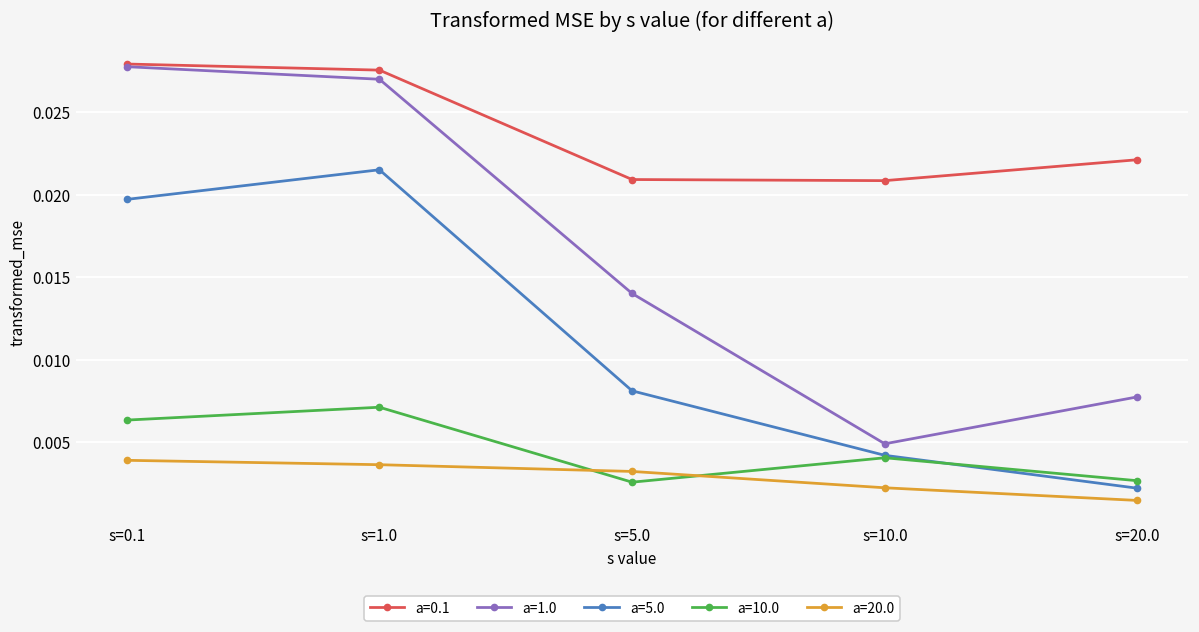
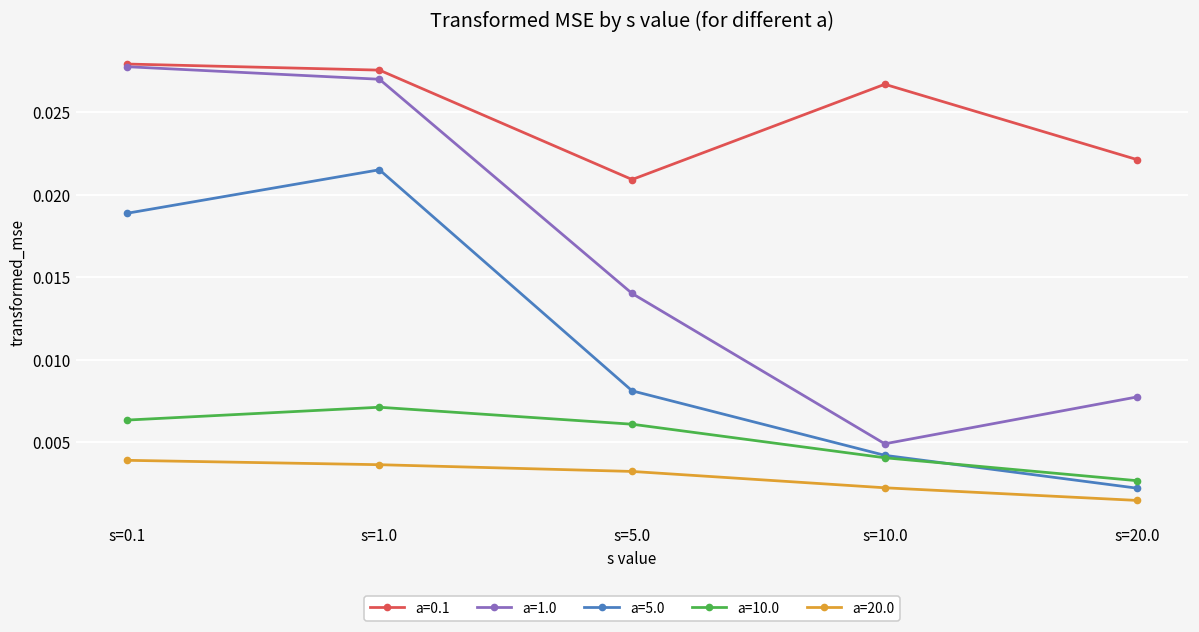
  {
    "a=0.1": {
      "s=1.0": 0.0276,
      "s=5.0": 0.0209,
-     "s=10.0": 0.0209,
+     "s=10.0": 0.0267,
      "s=20.0": 0.0221
    },
    "a=1.0": {
      "s=1.0": 0.0270,
      "s=5.0": 0.0140,
      "s=10.0": 0.0049,
      "s=20.0": 0.0078
    },
    "a=5.0": {
-     "s=0.1": 0.0197,
+     "s=0.1": 0.0189,
      "s=1.0": 0.0215,
      "s=5.0": 0.0081,
      "s=20.0": 0.0022
    },
    "a=10.0": {
      "s=0.1": 0.0063,
      "s=1.0": 0.0071,
-     "s=5.0": 0.0026,
+     "s=5.0": 0.0061,
      "s=20.0": 0.0027
    },
    "a=20.0": {
      "s=0.1": 0.0039,
      "s=1.0": 0.0036,
      "s=5.0": 0.0032,
      "s=10.0": 0.0022,
      "s=20.0": 0.0015
    }
  }
